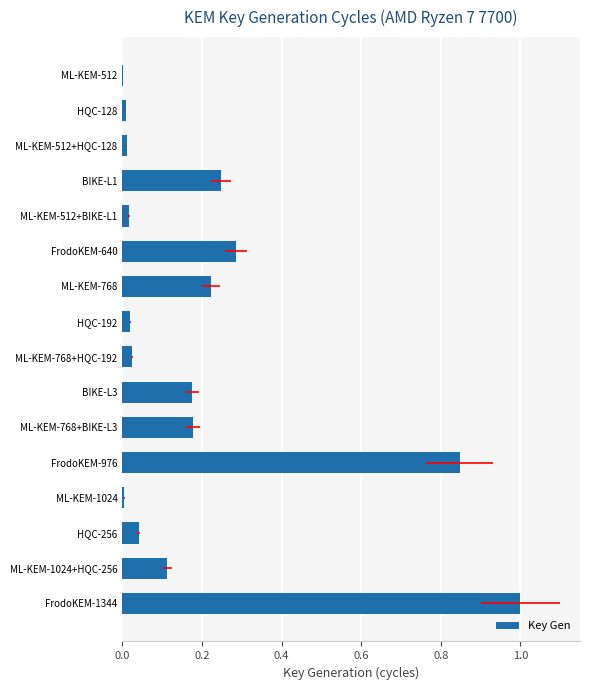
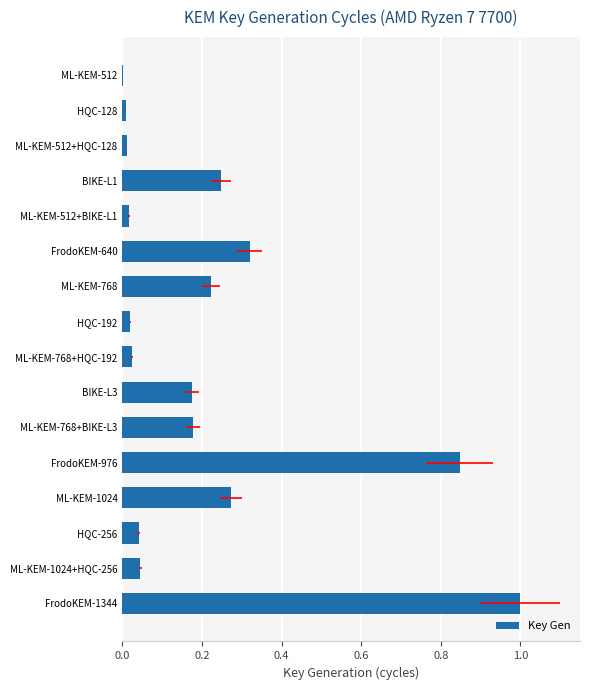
  {
    "HQC-128": 0.01,
    "ML-KEM-512+HQC-128": 0.01,
    "BIKE-L1": 0.25,
    "ML-KEM-512+BIKE-L1": 0.02,
-   "FrodoKEM-640": 0.29,
+   "FrodoKEM-640": 0.32,
    "ML-KEM-768": 0.22,
    "HQC-192": 0.02,
    "ML-KEM-768+HQC-192": 0.02,
    "BIKE-L3": 0.17,
    "ML-KEM-768+BIKE-L3": 0.18,
    "FrodoKEM-976": 0.85,
-   "ML-KEM-1024": 0.00,
+   "ML-KEM-1024": 0.27,
    "HQC-256": 0.04,
-   "ML-KEM-1024+HQC-256": 0.11,
+   "ML-KEM-1024+HQC-256": 0.05,
    "FrodoKEM-1344": 1.00
  }
